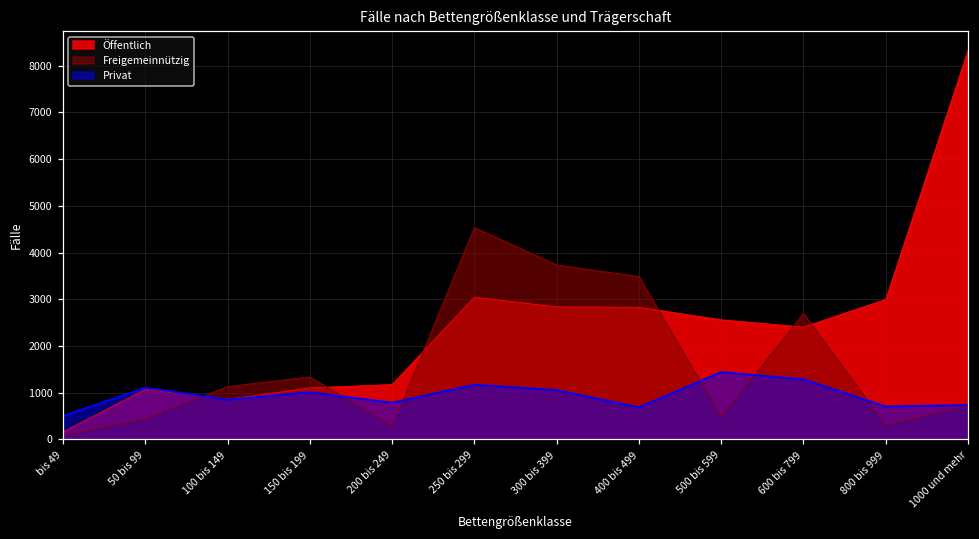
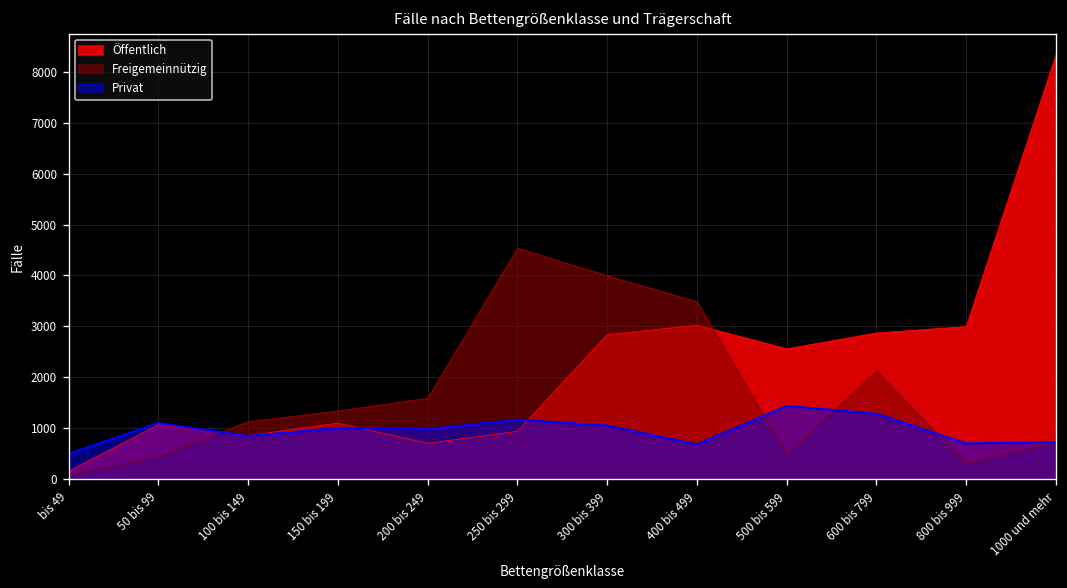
  {
    "Öffentlich": {
      "bis 49": 200,
      "150 bis 199": 1100,
-     "200 bis 249": 1200,
-     "250 bis 299": 3000,
+     "200 bis 249": 700,
+     "250 bis 299": 900,
      "300 bis 399": 2800,
-     "400 bis 499": 2800,
+     "400 bis 499": 3000,
      "500 bis 599": 2600,
-     "600 bis 799": 2400,
+     "600 bis 799": 2900,
      "800 bis 999": 3000,
      "1000 und mehr": 8300
    },
    "Freigemeinnützig": {
      "bis 49": 100,
      "50 bis 99": 400,
      "100 bis 149": 1100,
      "150 bis 199": 1300,
-     "200 bis 249": 300,
+     "200 bis 249": 1600,
      "250 bis 299": 4500,
-     "300 bis 399": 3700,
+     "300 bis 399": 4000,
      "400 bis 499": 3500,
      "500 bis 599": 500,
-     "600 bis 799": 2700,
+     "600 bis 799": 2100,
      "800 bis 999": 300
    },
    "Privat": {
      "bis 49": 500,
      "150 bis 199": 1000,
-     "200 bis 249": 800,
+     "200 bis 249": 1000,
      "250 bis 299": 1200,
      "300 bis 399": 1100,
      "400 bis 499": 700,
      "500 bis 599": 1400,
      "600 bis 799": 1300,
      "800 bis 999": 700
    }
  }
